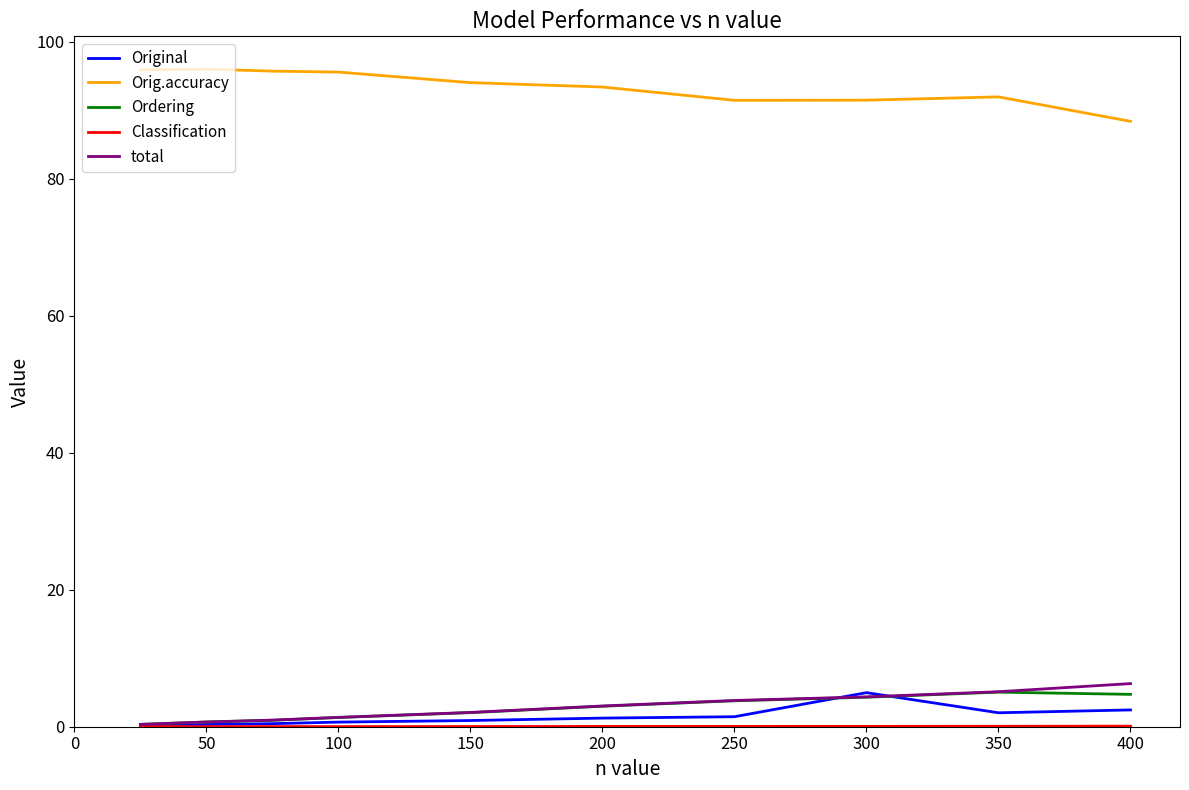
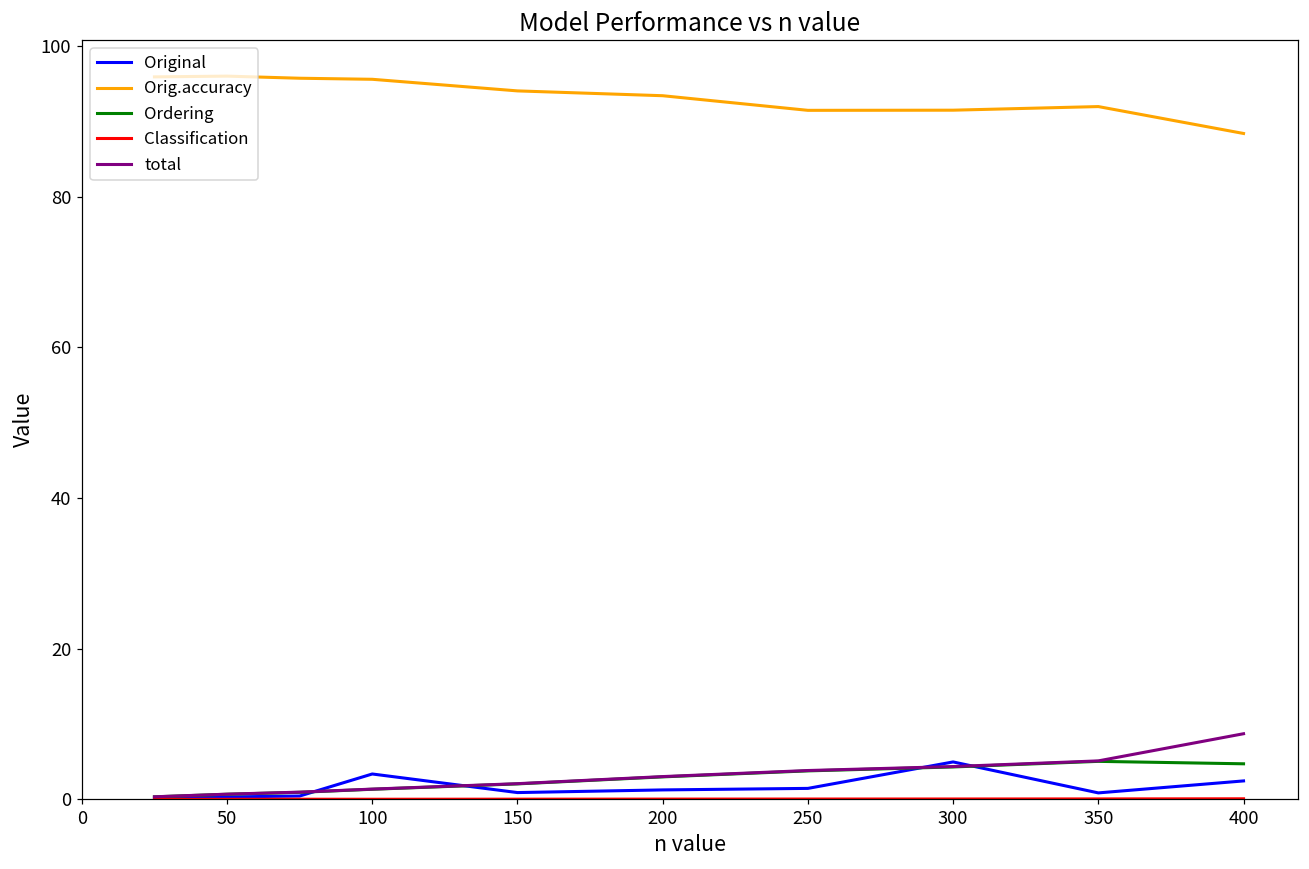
  {
    "Original": {
-     "100": 1,
+     "100": 3,
      "150": 1,
      "200": 1,
      "250": 1,
      "300": 5,
-     "350": 2,
+     "350": 1,
      "400": 2
    },
    "Orig.accuracy": {
      "100": 96,
      "150": 94,
      "200": 93,
      "250": 91,
      "300": 91,
      "350": 92,
      "400": 88
    },
    "Ordering": {
      "400": 5
    },
    "Classification": {
      "100": 0,
      "150": 0,
      "200": 0,
      "250": 0,
      "300": 0,
      "350": 0,
      "400": 0
    },
    "total": {
-     "400": 6
+     "400": 9
    }
  }
